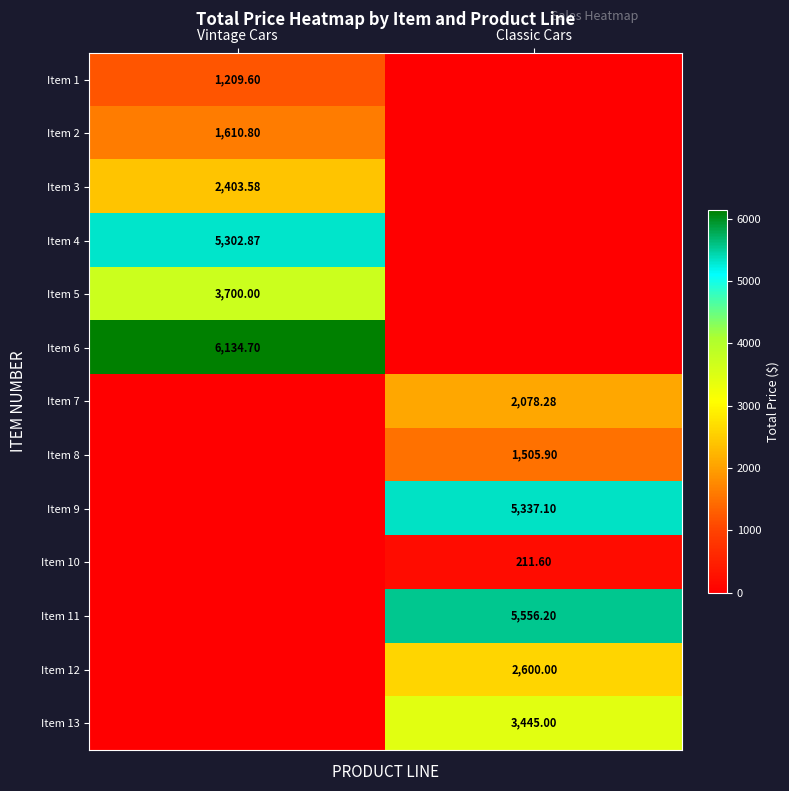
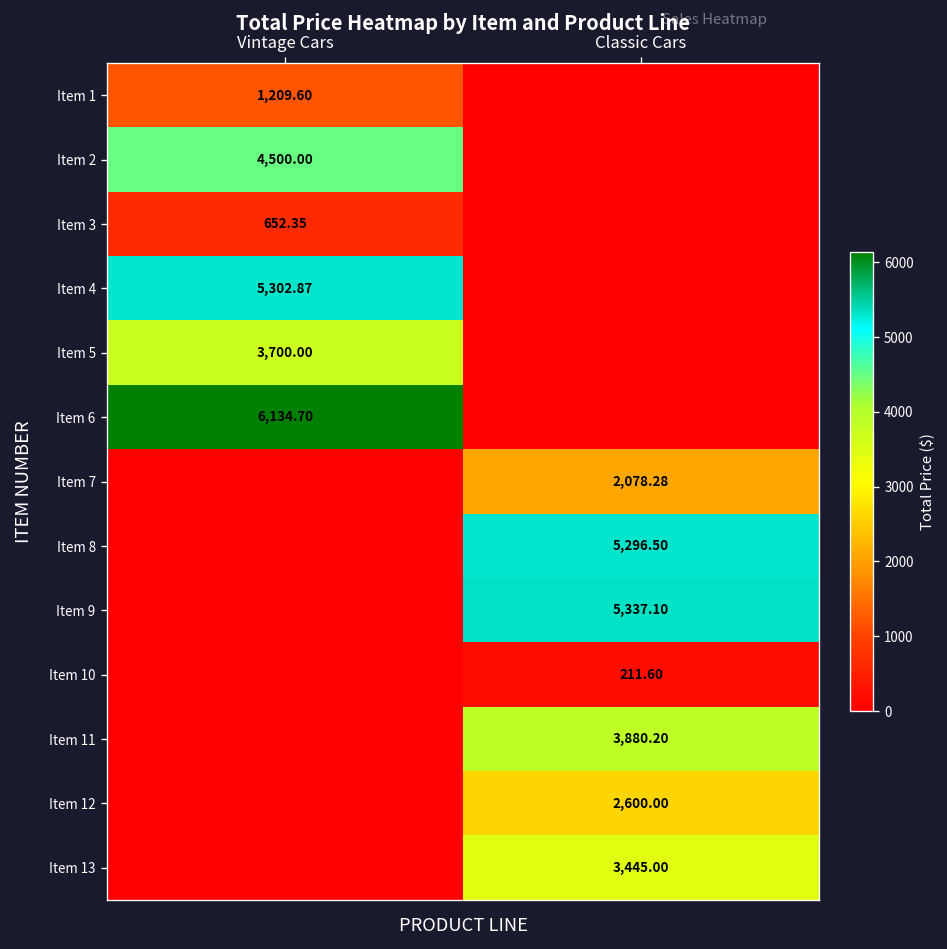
  {
    "Item 1": {
      "Vintage Cars": "1,209.60"
    },
    "Item 2": {
-     "Vintage Cars": "1,610.80"
+     "Vintage Cars": "4,500.00"
    },
    "Item 3": {
-     "Vintage Cars": "2,403.58"
+     "Vintage Cars": "652.35"
    },
    "Item 4": {
      "Vintage Cars": "5,302.87"
    },
    "Item 5": {
      "Vintage Cars": "3,700.00"
    },
    "Item 6": {
      "Vintage Cars": "6,134.70"
    },
    "Item 7": {
      "Classic Cars": "2,078.28"
    },
    "Item 8": {
-     "Classic Cars": "1,505.90"
+     "Classic Cars": "5,296.50"
    },
    "Item 9": {
      "Classic Cars": "5,337.10"
    },
    "Item 10": {
      "Classic Cars": "211.60"
    },
    "Item 11": {
-     "Classic Cars": "5,556.20"
+     "Classic Cars": "3,880.20"
    },
    "Item 12": {
      "Classic Cars": "2,600.00"
    },
    "Item 13": {
      "Classic Cars": "3,445.00"
    }
  }
